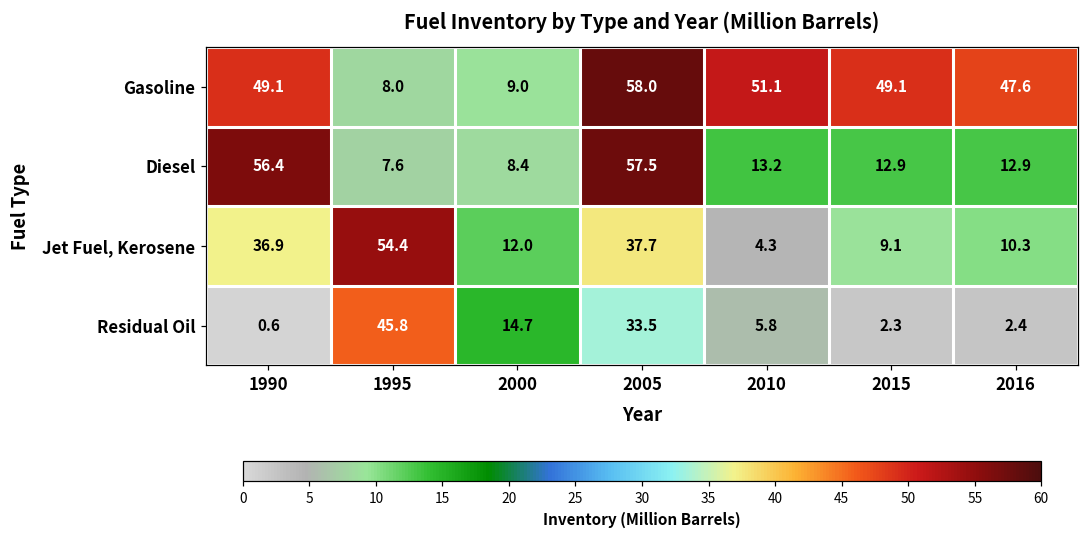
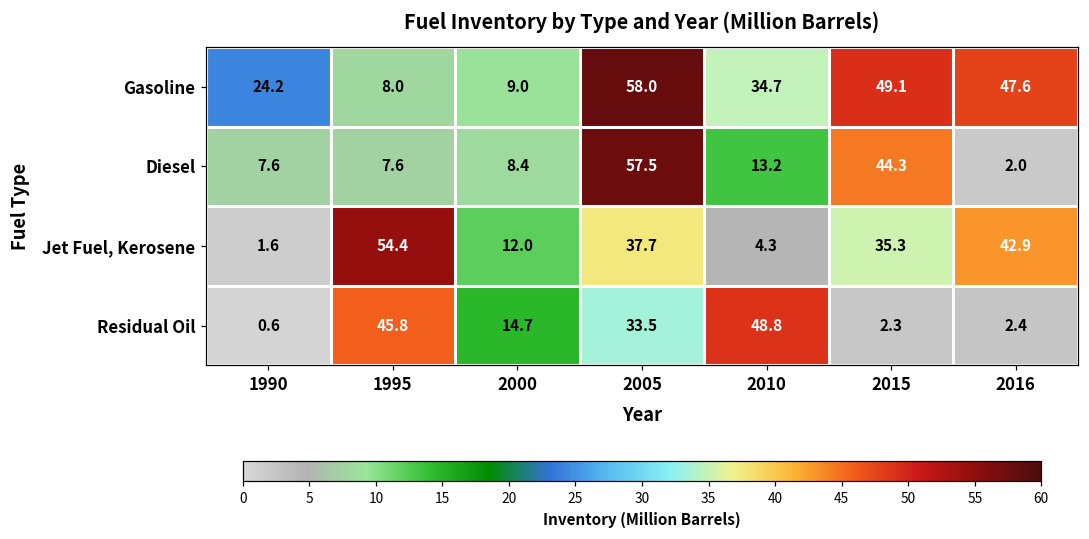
  {
    "Gasoline": {
-     "1990": 49.1,
+     "1990": 24.2,
      "1995": 8.0,
      "2000": 9.0,
      "2005": 58.0,
-     "2010": 51.1,
+     "2010": 34.7,
      "2015": 49.1,
      "2016": 47.6
    },
    "Diesel": {
-     "1990": 56.4,
+     "1990": 7.6,
      "1995": 7.6,
      "2000": 8.4,
      "2005": 57.5,
      "2010": 13.2,
-     "2015": 12.9,
-     "2016": 12.9
+     "2015": 44.3,
+     "2016": 2.0
    },
    "Jet Fuel, Kerosene": {
-     "1990": 36.9,
+     "1990": 1.6,
      "1995": 54.4,
      "2000": 12.0,
      "2005": 37.7,
      "2010": 4.3,
-     "2015": 9.1,
-     "2016": 10.3
+     "2015": 35.3,
+     "2016": 42.9
    },
    "Residual Oil": {
      "1990": 0.6,
      "1995": 45.8,
      "2000": 14.7,
      "2005": 33.5,
-     "2010": 5.8,
+     "2010": 48.8,
      "2015": 2.3,
      "2016": 2.4
    }
  }
